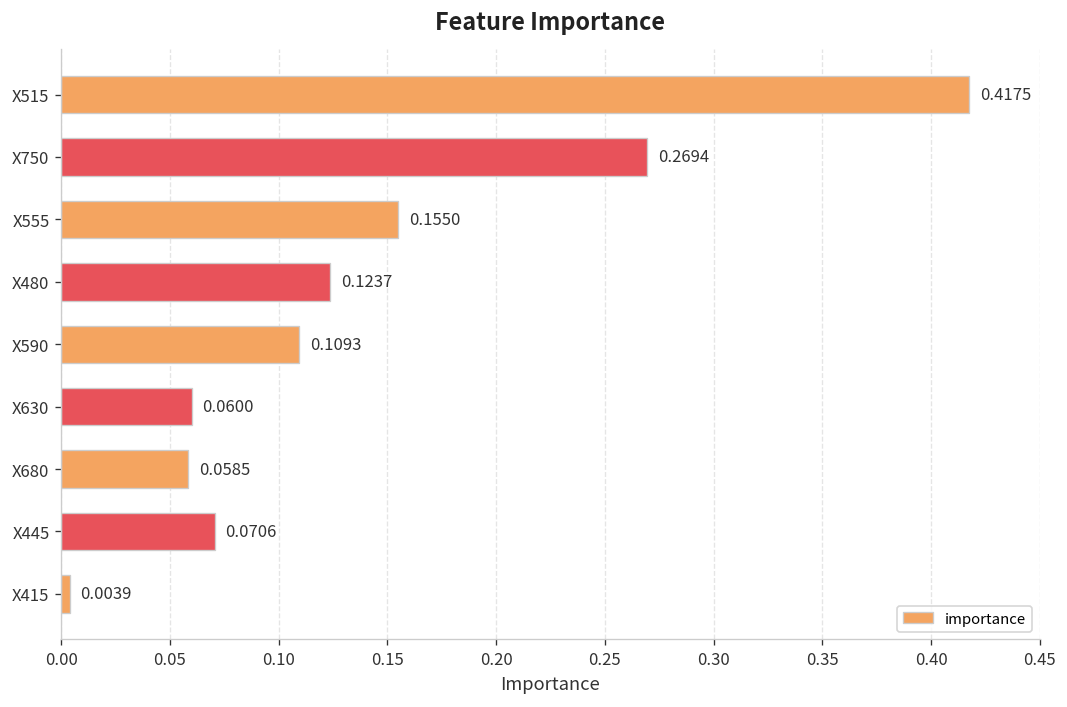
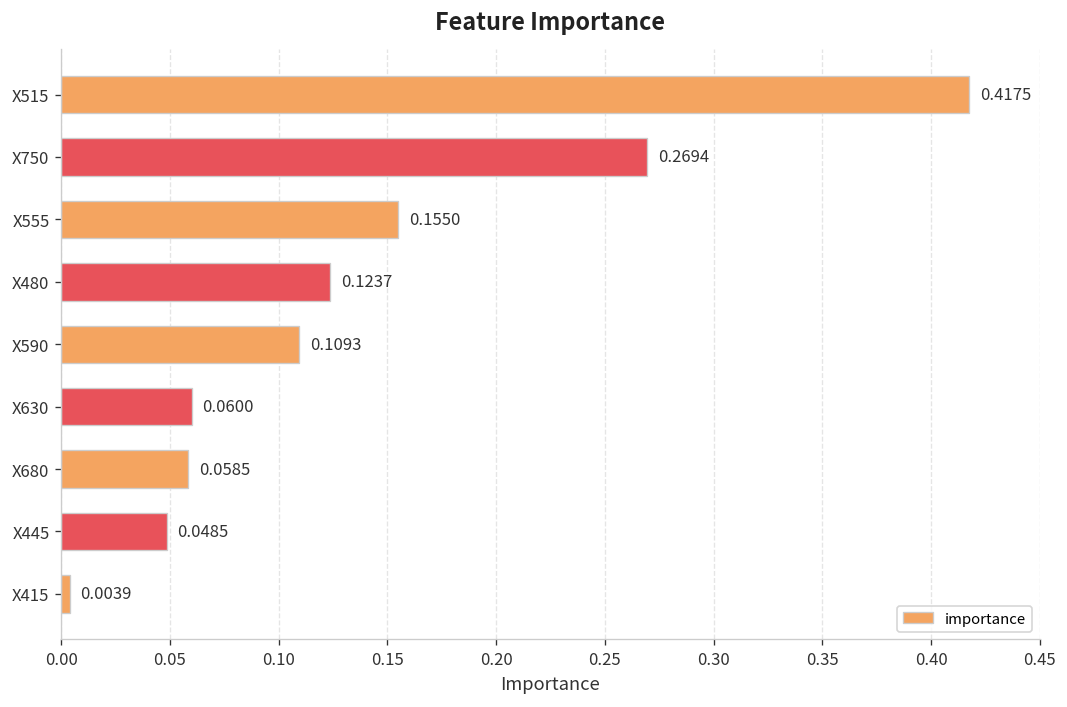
  {
    "X515": 0.4175,
    "X750": 0.2694,
    "X555": 0.1550,
    "X480": 0.1237,
    "X590": 0.1093,
    "X630": 0.0600,
    "X680": 0.0585,
-   "X445": 0.0706,
+   "X445": 0.0485,
    "X415": 0.0039
  }
